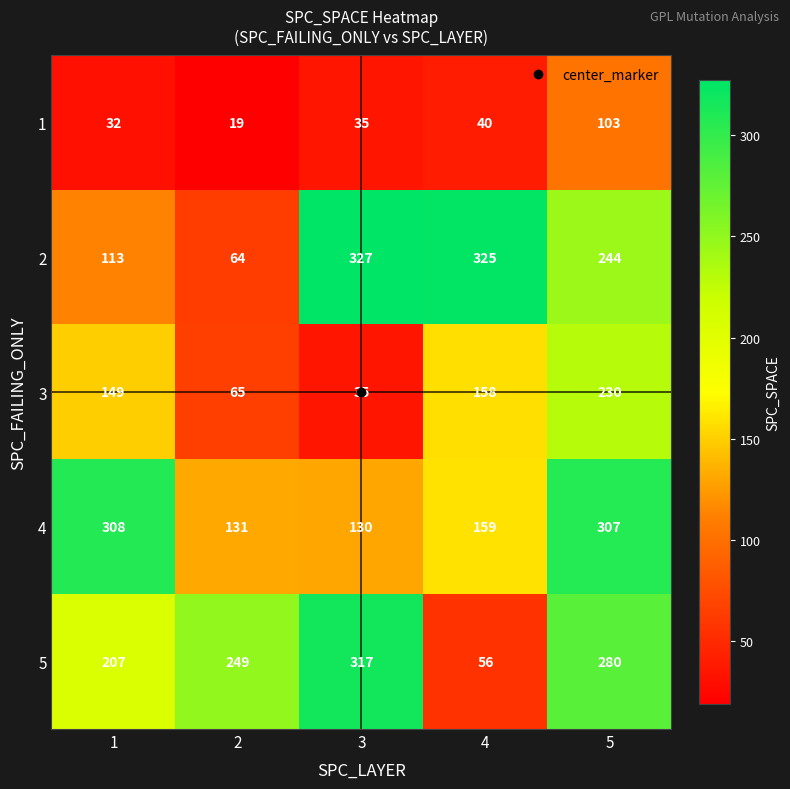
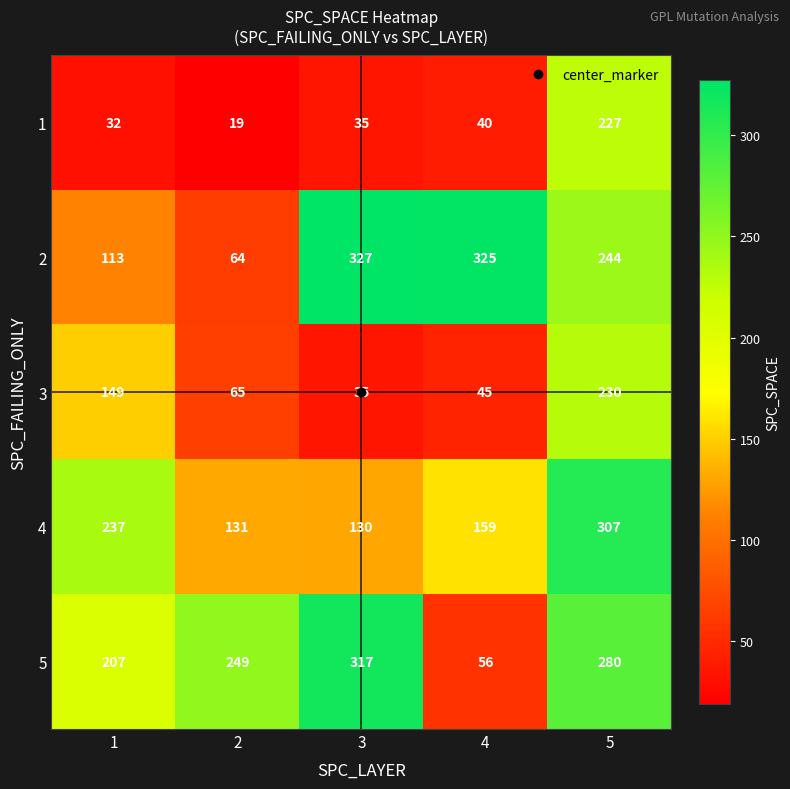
  {
    "1": {
      "1": 32,
      "2": 19,
      "3": 35,
      "4": 40,
-     "5": 103
+     "5": 227
    },
    "2": {
      "1": 113,
      "2": 64,
      "3": 327,
      "4": 325,
      "5": 244
    },
    "3": {
      "1": 149,
      "2": 65,
-     "4": 158,
+     "4": 45,
      "5": 230
    },
    "4": {
-     "1": 308,
+     "1": 237,
      "2": 131,
      "3": 130,
      "4": 159,
      "5": 307
    },
    "5": {
      "1": 207,
      "2": 249,
      "3": 317,
      "4": 56,
      "5": 280
    }
  }
